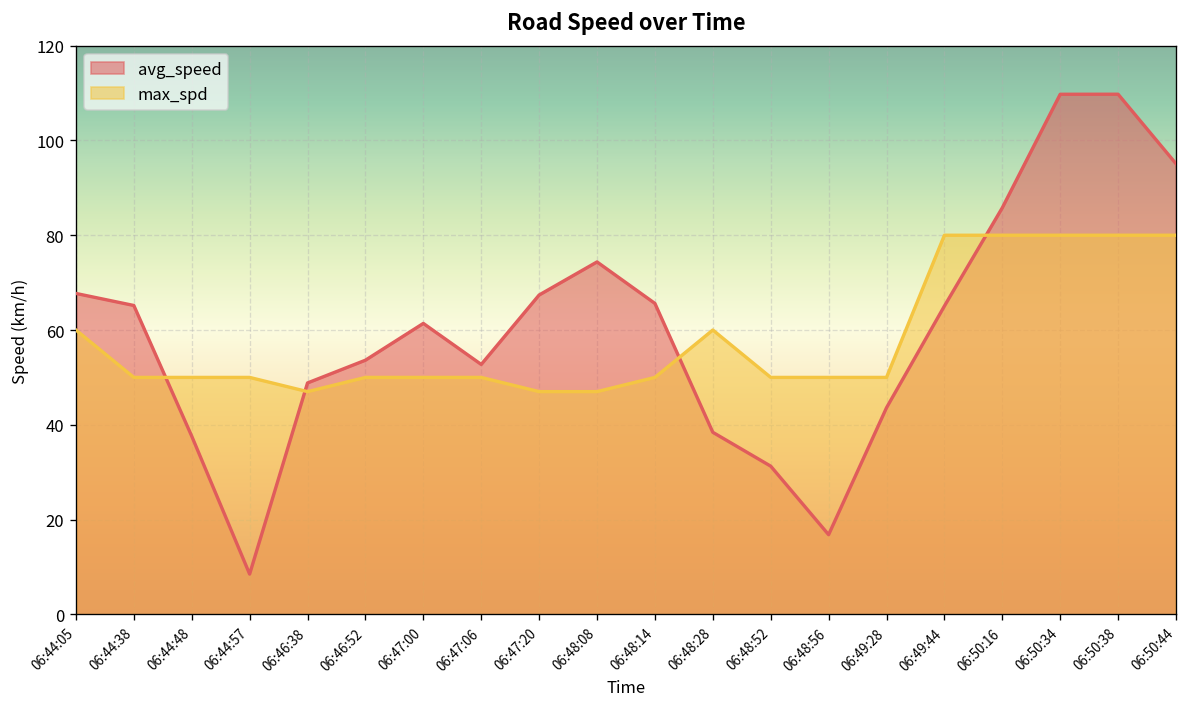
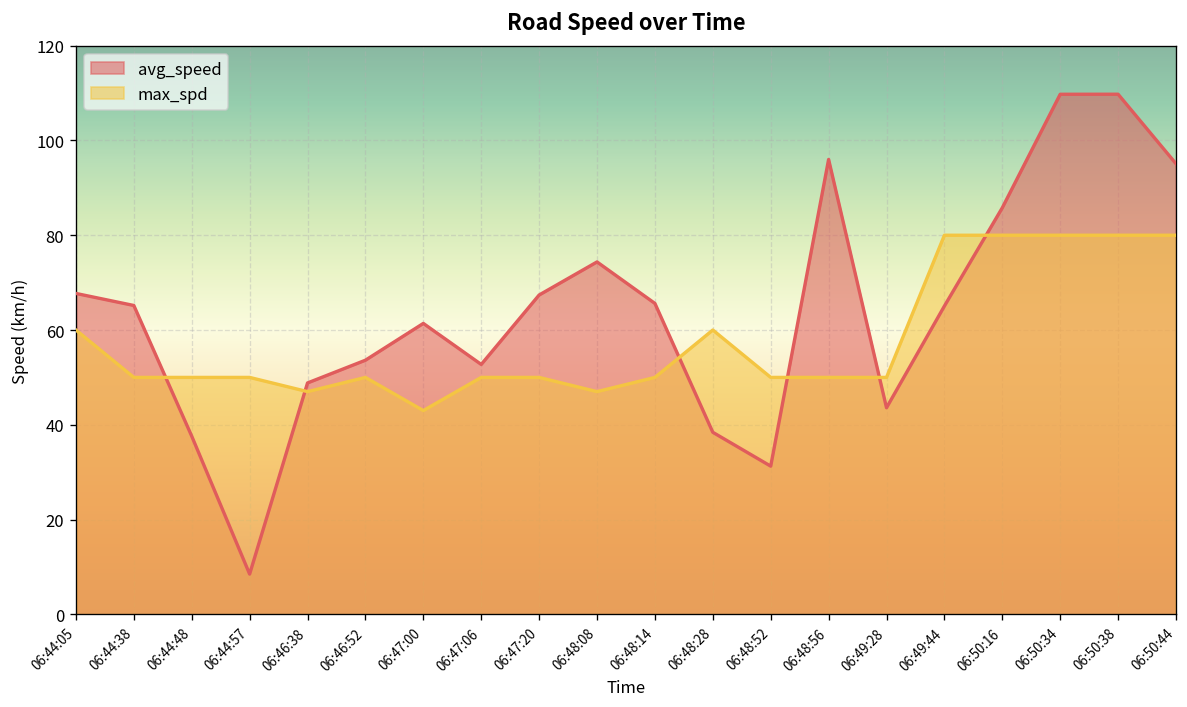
  {
    "avg_speed": {
      "06:44:05": 68,
      "06:44:38": 65,
      "06:44:48": 38,
      "06:44:57": 8,
      "06:46:38": 49,
      "06:46:52": 54,
      "06:47:00": 61,
      "06:47:06": 53,
      "06:47:20": 67,
      "06:48:08": 74,
      "06:48:14": 66,
      "06:48:28": 38,
      "06:48:52": 31,
-     "06:48:56": 17,
+     "06:48:56": 96,
      "06:49:28": 44,
      "06:49:44": 65,
      "06:50:16": 86,
      "06:50:34": 110,
      "06:50:38": 110,
      "06:50:44": 95
    },
    "max_spd": {
      "06:44:05": 60,
      "06:44:38": 50,
      "06:44:48": 50,
      "06:44:57": 50,
      "06:46:38": 47,
      "06:46:52": 50,
-     "06:47:00": 50,
+     "06:47:00": 43,
      "06:47:06": 50,
-     "06:47:20": 47,
+     "06:47:20": 50,
      "06:48:08": 47,
      "06:48:14": 50,
      "06:48:28": 60,
      "06:48:52": 50,
      "06:48:56": 50,
      "06:49:28": 50,
      "06:49:44": 80,
      "06:50:16": 80,
      "06:50:34": 80,
      "06:50:38": 80,
      "06:50:44": 80
    }
  }
